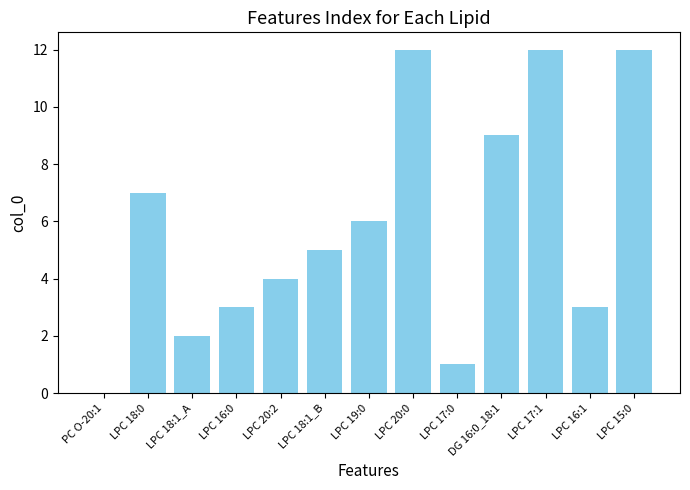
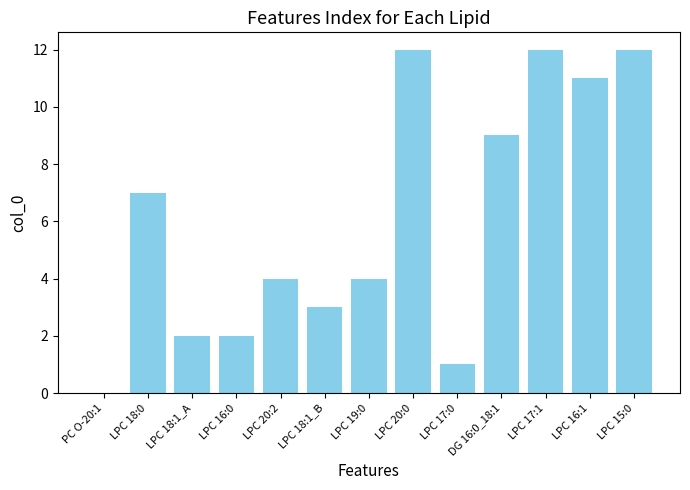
  {
    "PC O-20:1": 0,
    "LPC 18:0": 7,
    "LPC 18:1_A": 2,
-   "LPC 16:0": 3,
+   "LPC 16:0": 2,
    "LPC 20:2": 4,
-   "LPC 18:1_B": 5,
-   "LPC 19:0": 6,
+   "LPC 18:1_B": 3,
+   "LPC 19:0": 4,
    "LPC 20:0": 12,
    "LPC 17:0": 1,
    "DG 16:0_18:1": 9,
    "LPC 17:1": 12,
-   "LPC 16:1": 3,
+   "LPC 16:1": 11,
    "LPC 15:0": 12
  }
